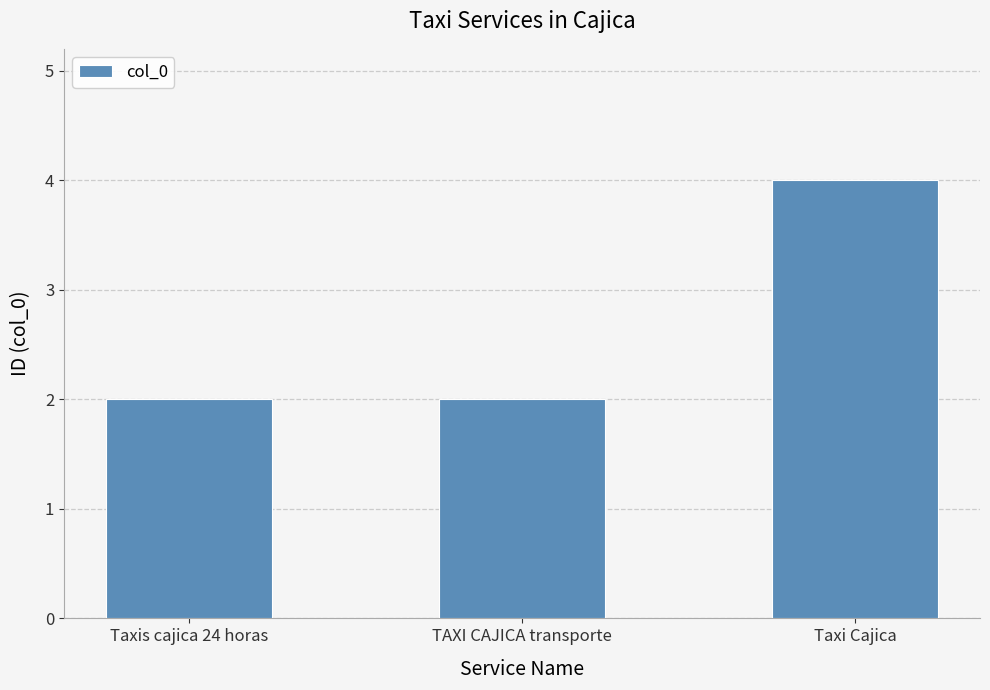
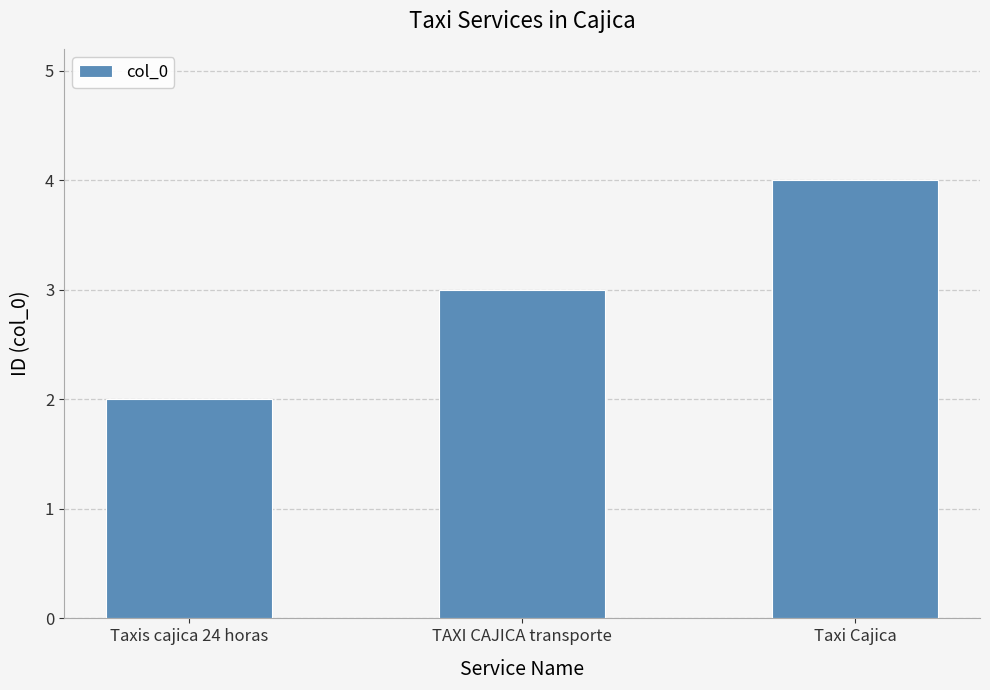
  {
    "Taxis cajica 24 horas": 2,
-   "TAXI CAJICA transporte": 2,
+   "TAXI CAJICA transporte": 3,
    "Taxi Cajica": 4
  }
